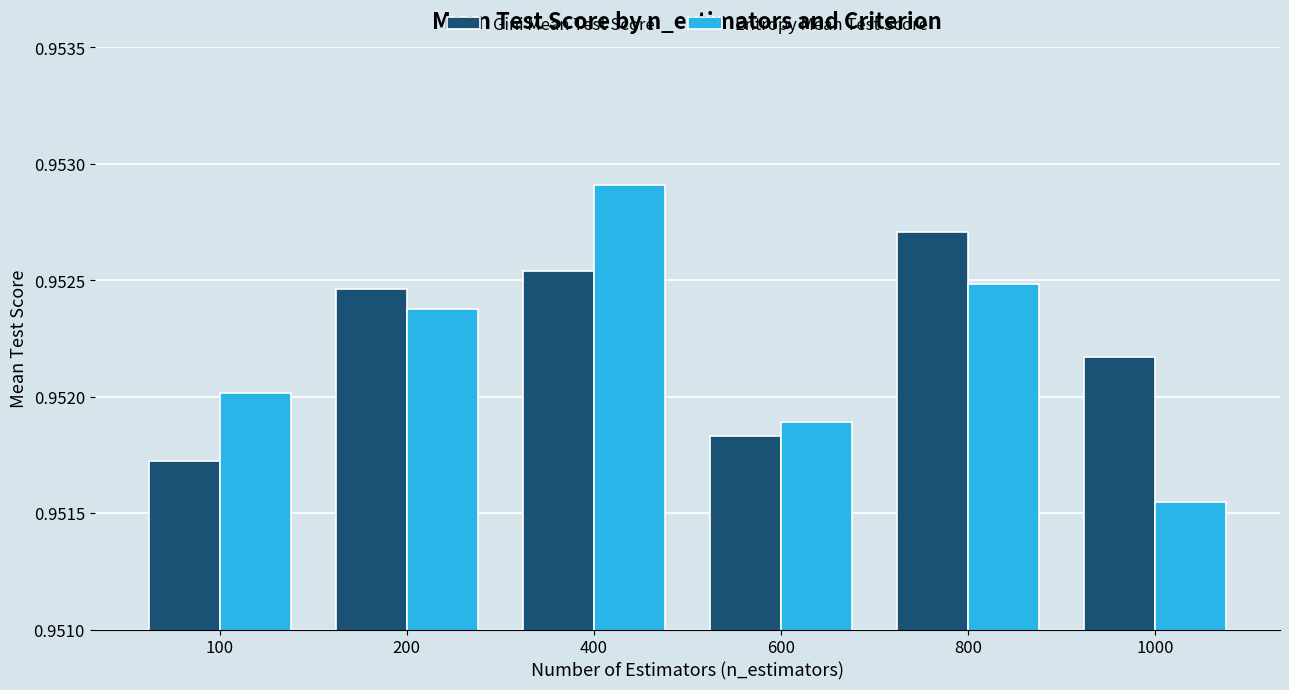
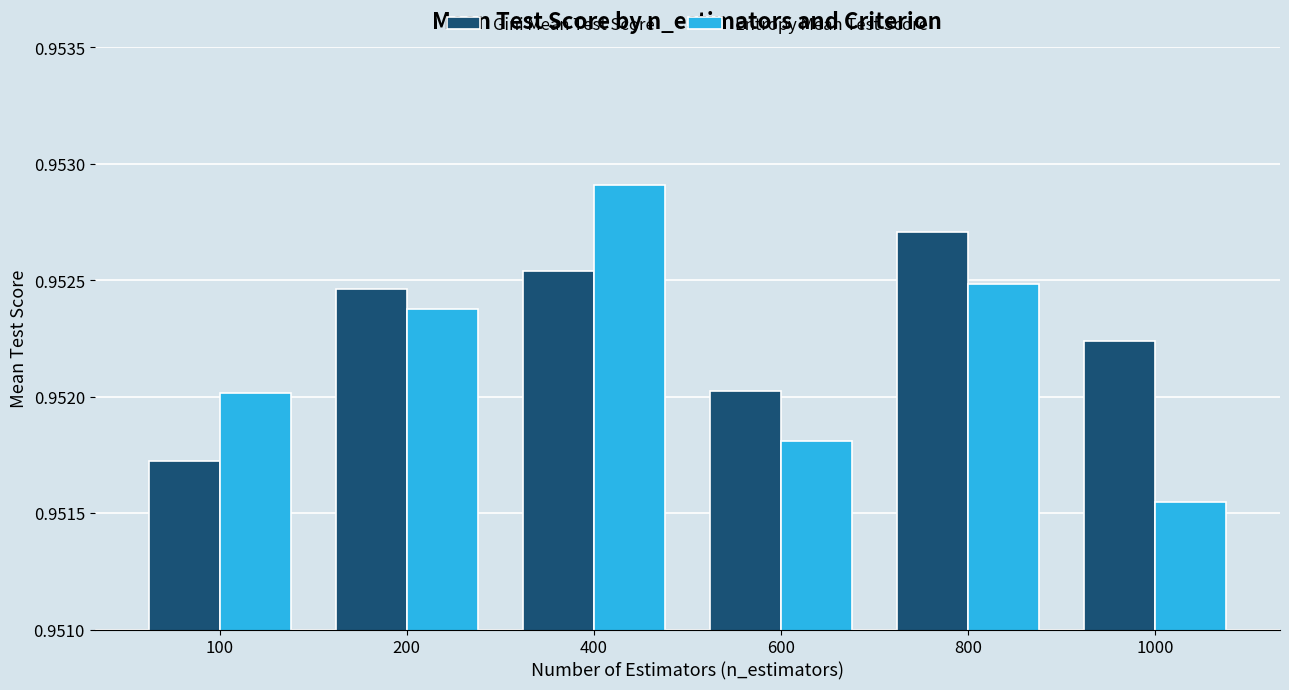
  {
    "Gini Mean Test Score": {
      "100": 0.95173,
      "200": 0.95246,
      "400": 0.95254,
-     "600": 0.95183,
+     "600": 0.95202,
      "800": 0.95271,
-     "1000": 0.95217
+     "1000": 0.95224
    },
    "Entropy Mean Test Score": {
      "100": 0.95201,
      "200": 0.95238,
      "400": 0.95291,
-     "600": 0.95189,
+     "600": 0.95181,
      "800": 0.95248,
      "1000": 0.95155
    }
  }
